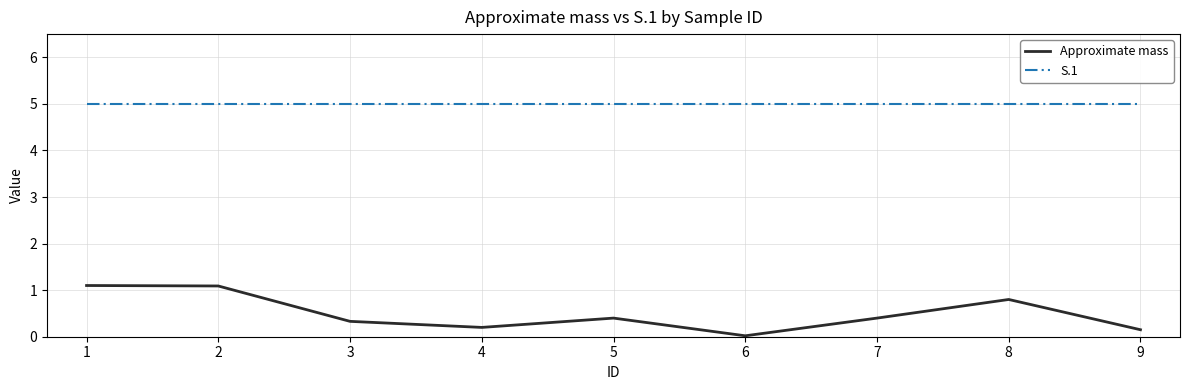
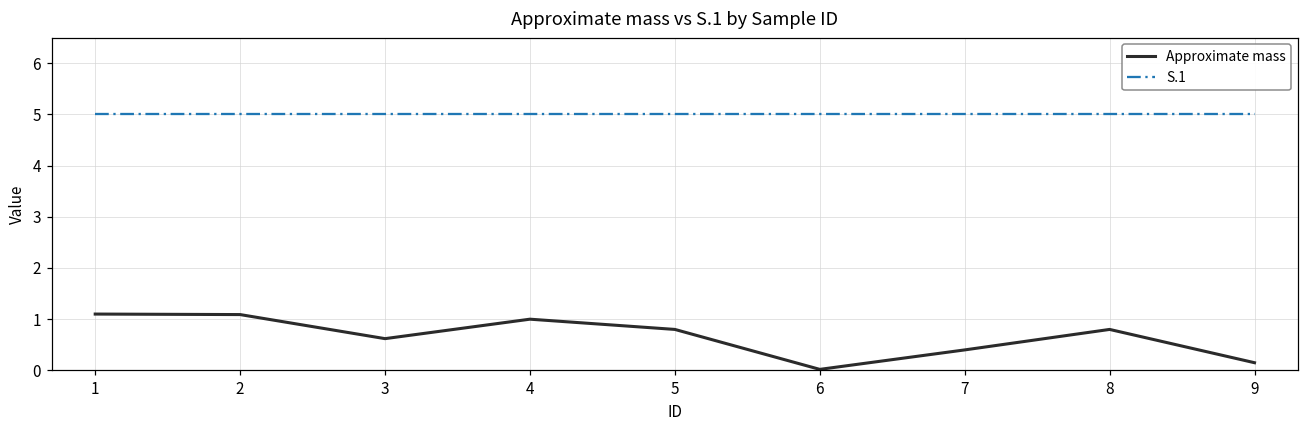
  {
    "Approximate mass": {
      "1": 1.1,
      "2": 1.1,
-     "3": 0.3,
-     "4": 0.2,
-     "5": 0.4,
+     "3": 0.6,
+     "4": 1.0,
+     "5": 0.8,
      "6": 0.0,
      "7": 0.4,
      "8": 0.8,
      "9": 0.2
    },
    "S.1": {
      "1": 5.0,
      "2": 5.0,
      "3": 5.0,
      "4": 5.0,
      "5": 5.0,
      "6": 5.0,
      "7": 5.0,
      "8": 5.0,
      "9": 5.0
    }
  }
